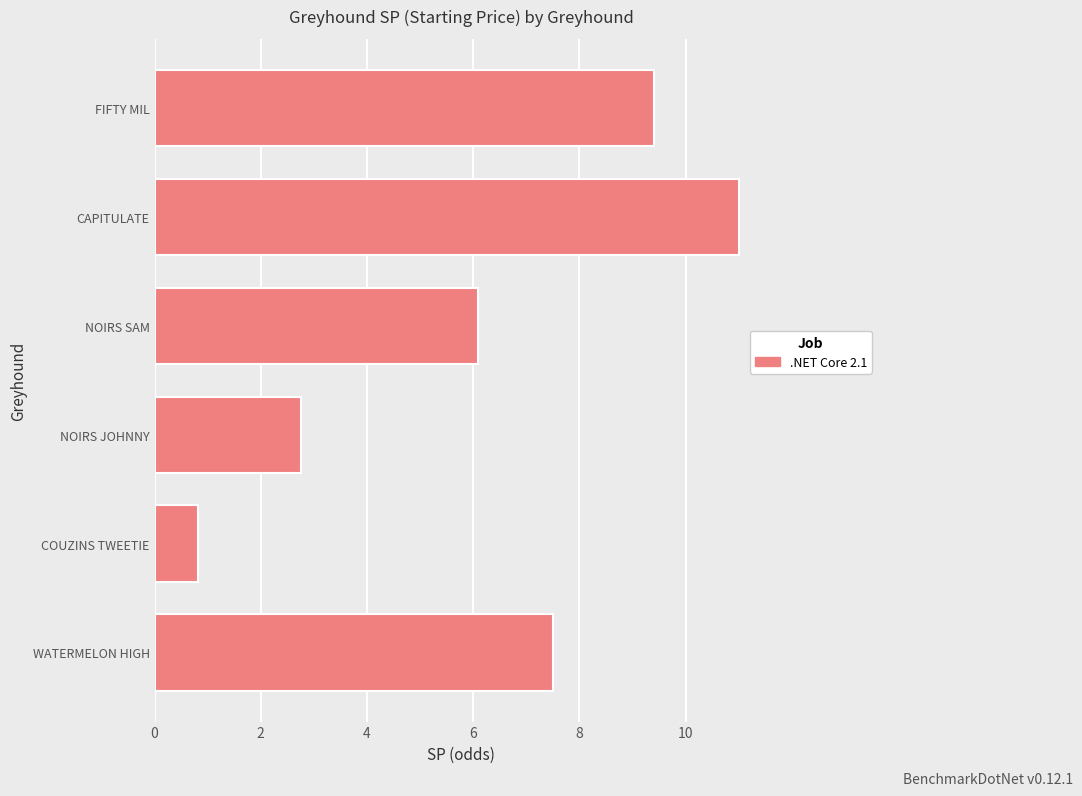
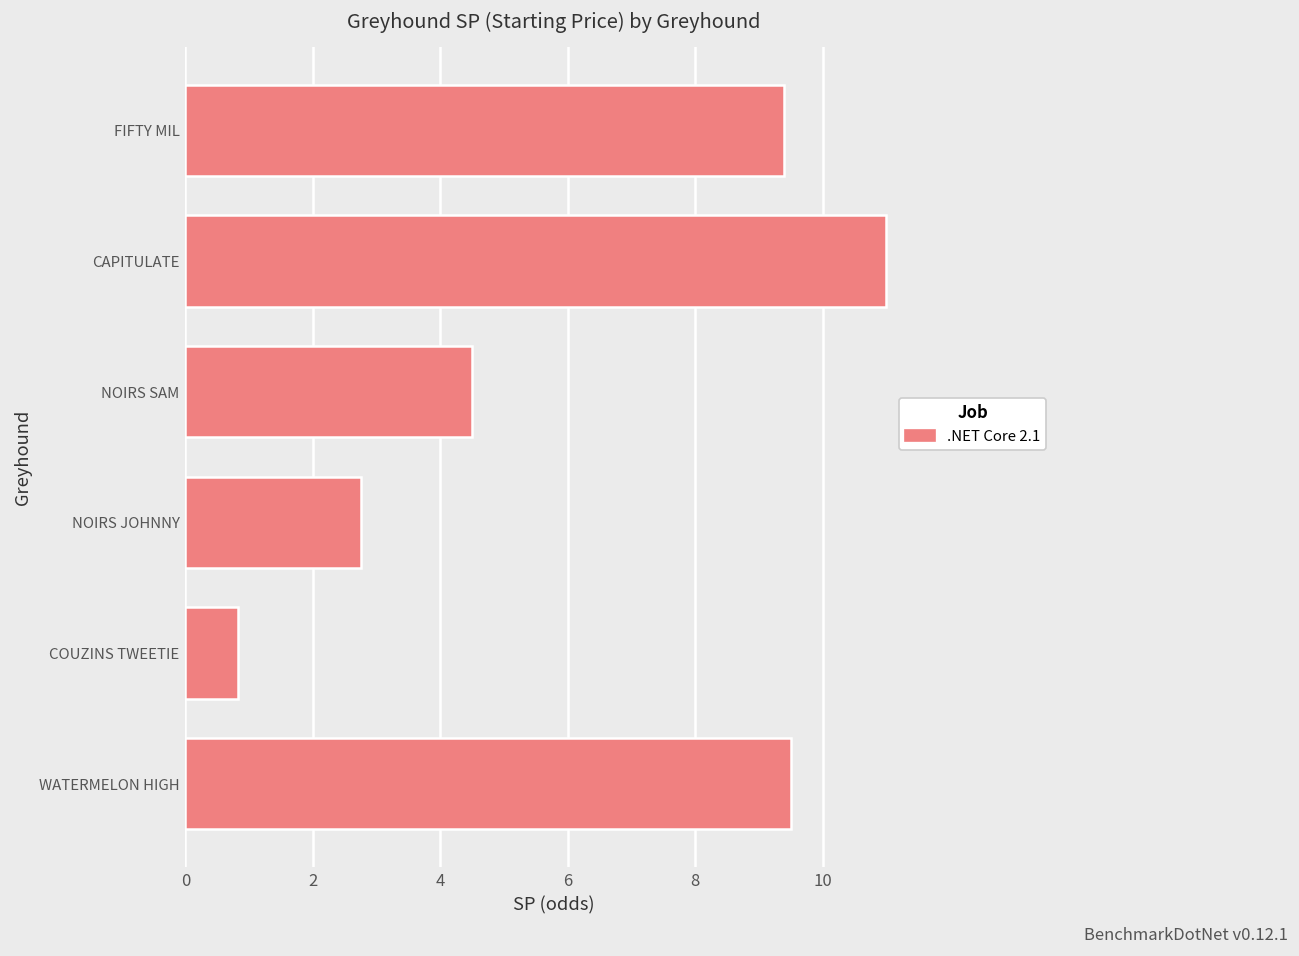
  {
    "FIFTY MIL": 9.4,
    "CAPITULATE": 11.0,
-   "NOIRS SAM": 6.1,
+   "NOIRS SAM": 4.5,
    "NOIRS JOHNNY": 2.8,
    "COUZINS TWEETIE": 0.8,
-   "WATERMELON HIGH": 7.5
+   "WATERMELON HIGH": 9.5
  }
